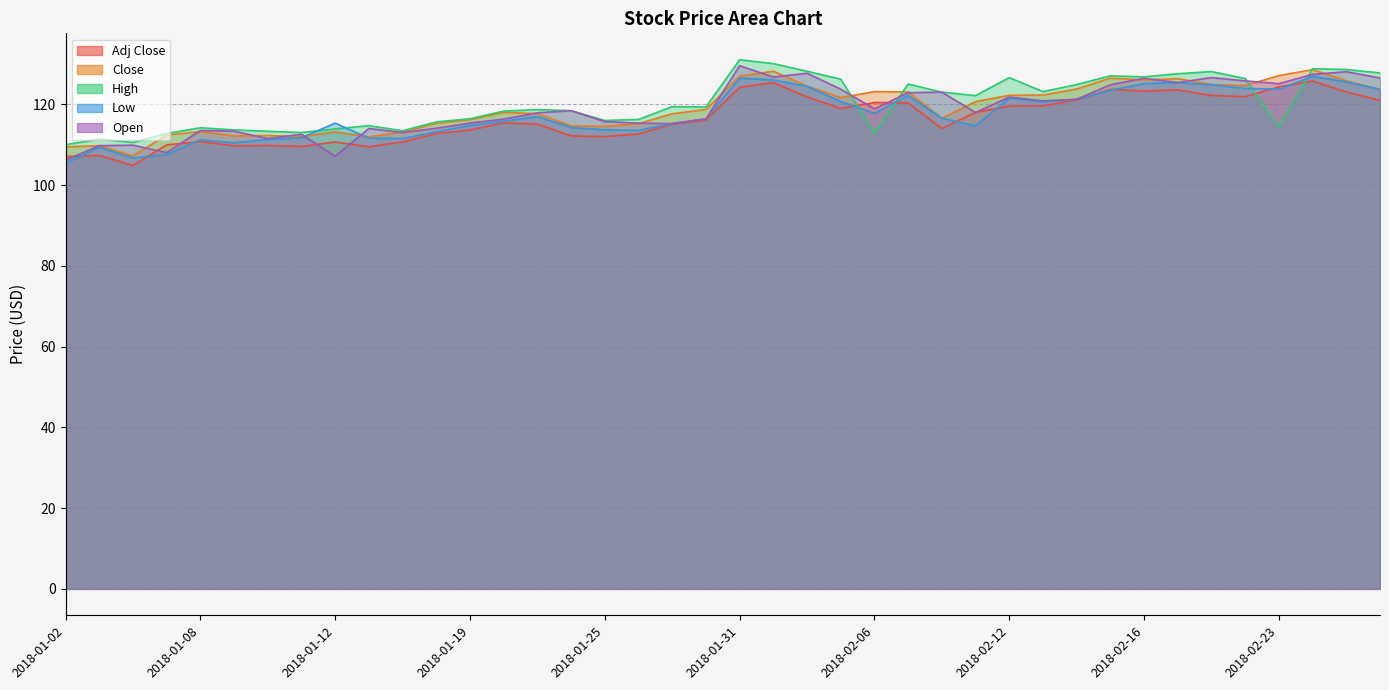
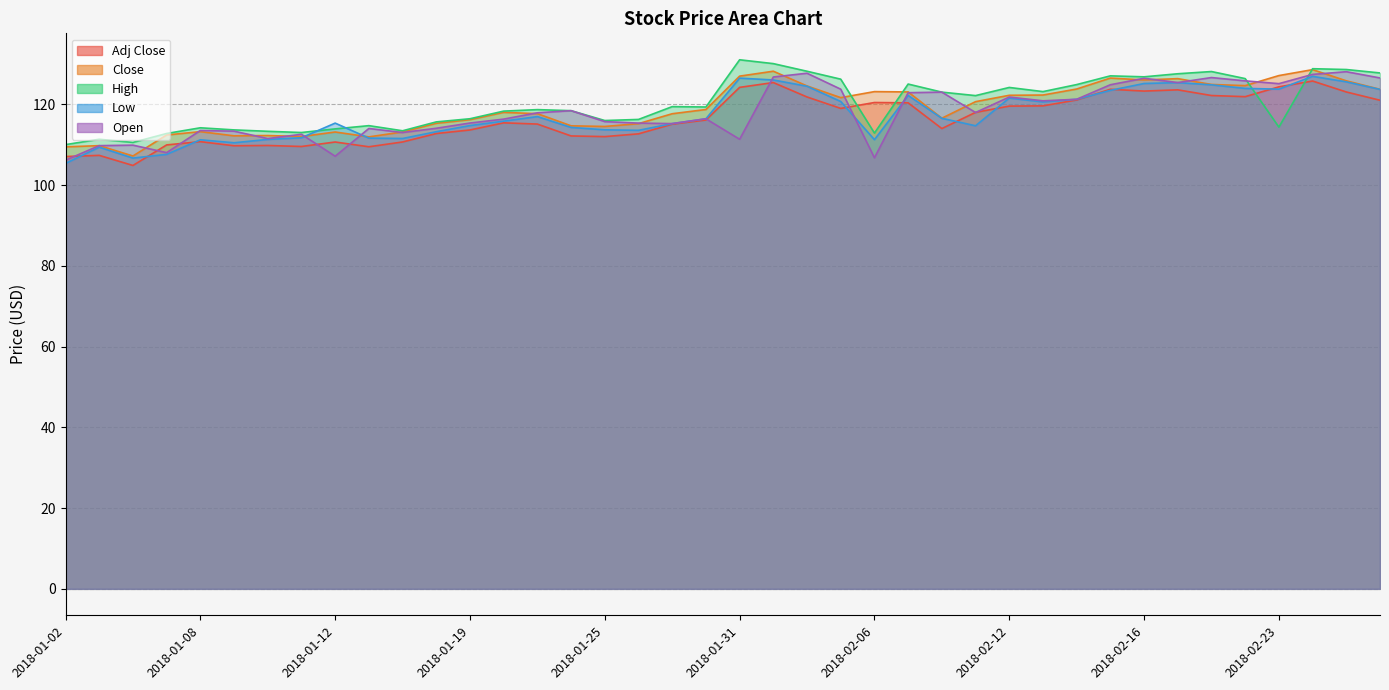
  {
    "High": {
      "2018-01-08": 114,
      "2018-01-12": 114,
      "2018-01-31": 131,
      "2018-02-06": 113,
-     "2018-02-12": 127,
+     "2018-02-12": 124,
      "2018-02-23": 114
    },
    "Low": {
      "2018-01-02": 105,
      "2018-01-12": 115,
      "2018-01-19": 115,
      "2018-01-25": 114,
-     "2018-02-06": 118,
+     "2018-02-06": 111,
      "2018-02-16": 125
    },
    "Open": {
      "2018-01-02": 106,
      "2018-01-12": 107,
      "2018-01-19": 115,
-     "2018-01-31": 130,
-     "2018-02-06": 119,
+     "2018-01-31": 111,
+     "2018-02-06": 107,
      "2018-02-23": 125
    }
  }
